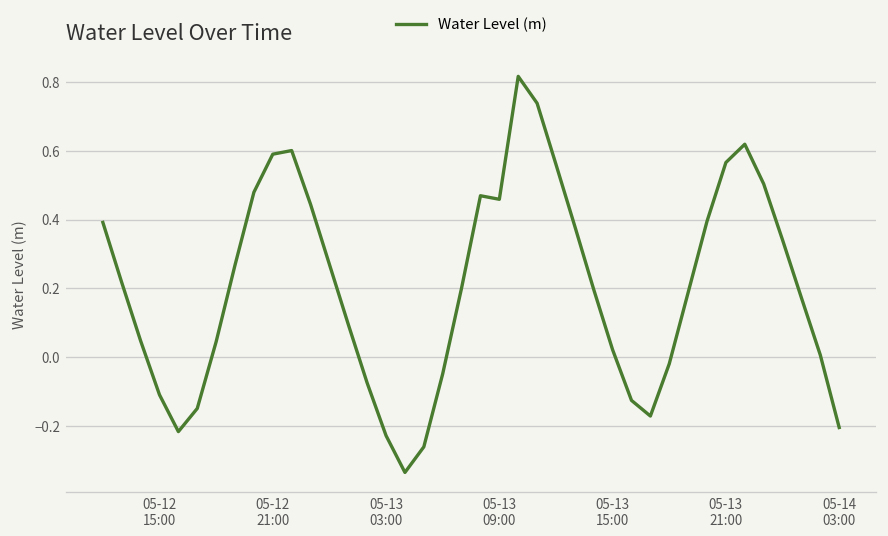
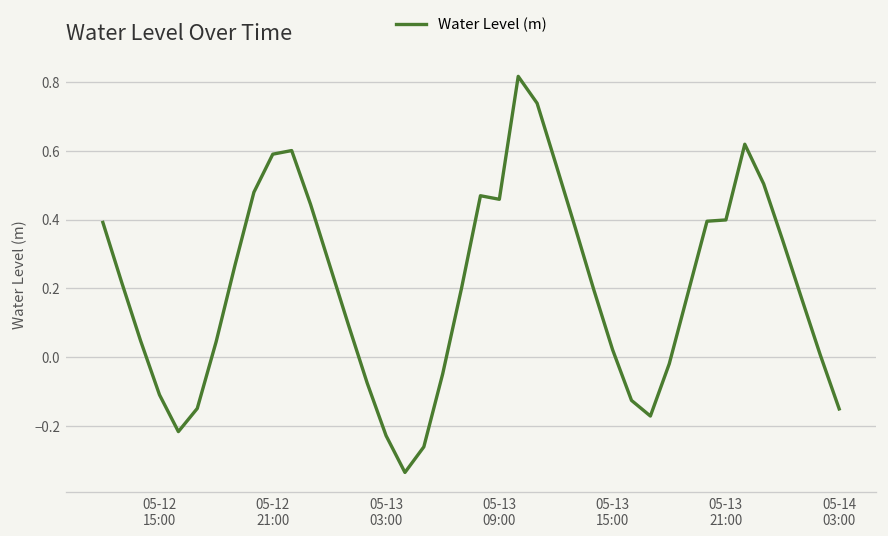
  {
    "05-12 15:00": -0.11,
    "05-12 21:00": 0.59,
    "05-13 03:00": -0.23,
    "05-13 09:00": 0.46,
    "05-13 15:00": 0.02,
-   "05-13 21:00": 0.57,
-   "05-14 03:00": -0.20
+   "05-13 21:00": 0.40,
+   "05-14 03:00": -0.15
  }
